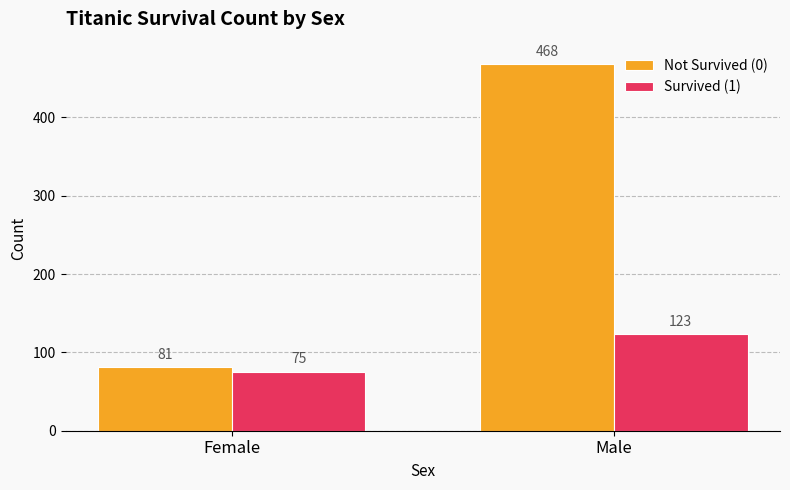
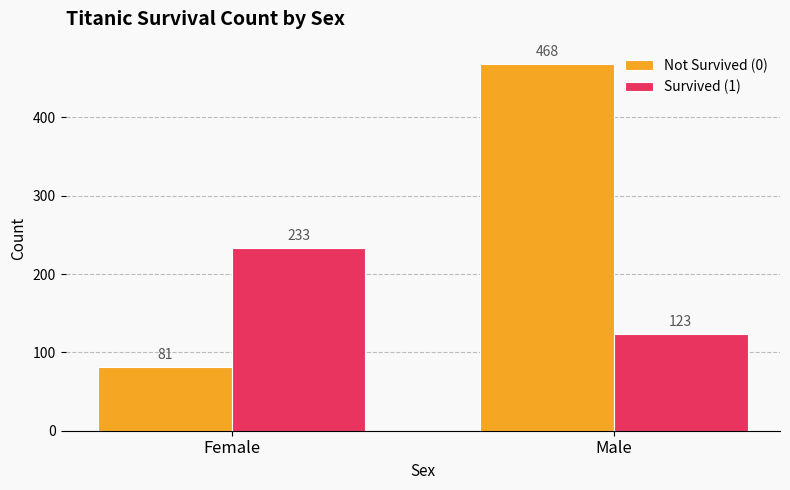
  {
    "Not Survived (0)": {
      "Female": 81,
      "Male": 468
    },
    "Survived (1)": {
-     "Female": 75,
+     "Female": 233,
      "Male": 123
    }
  }
